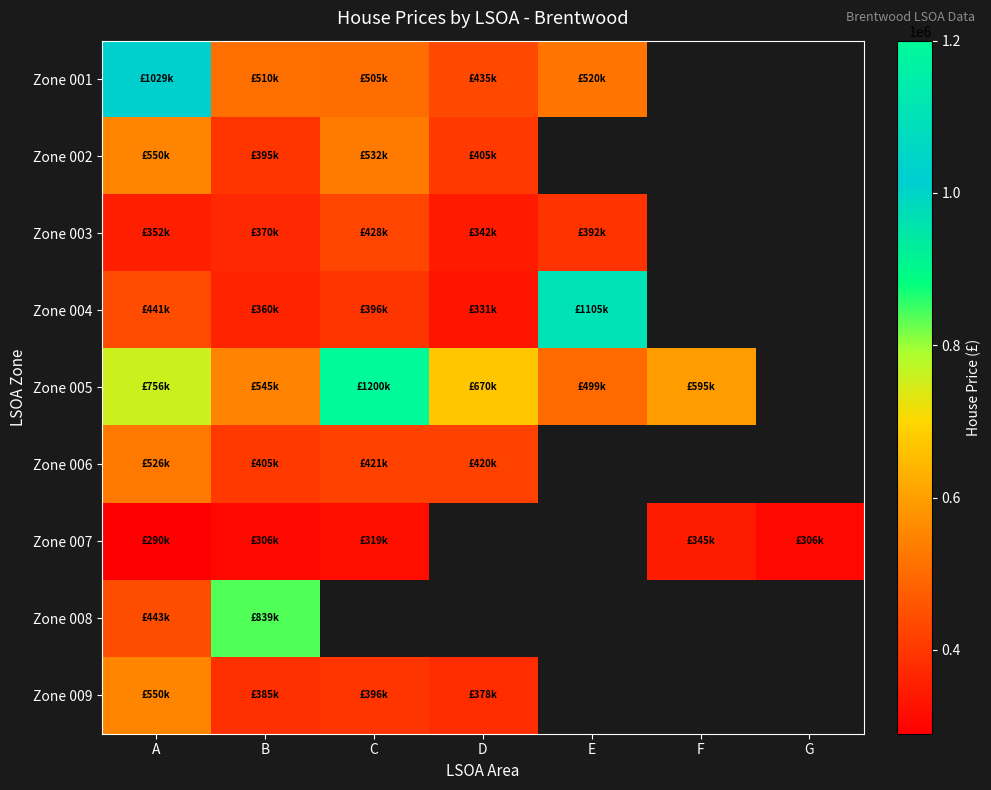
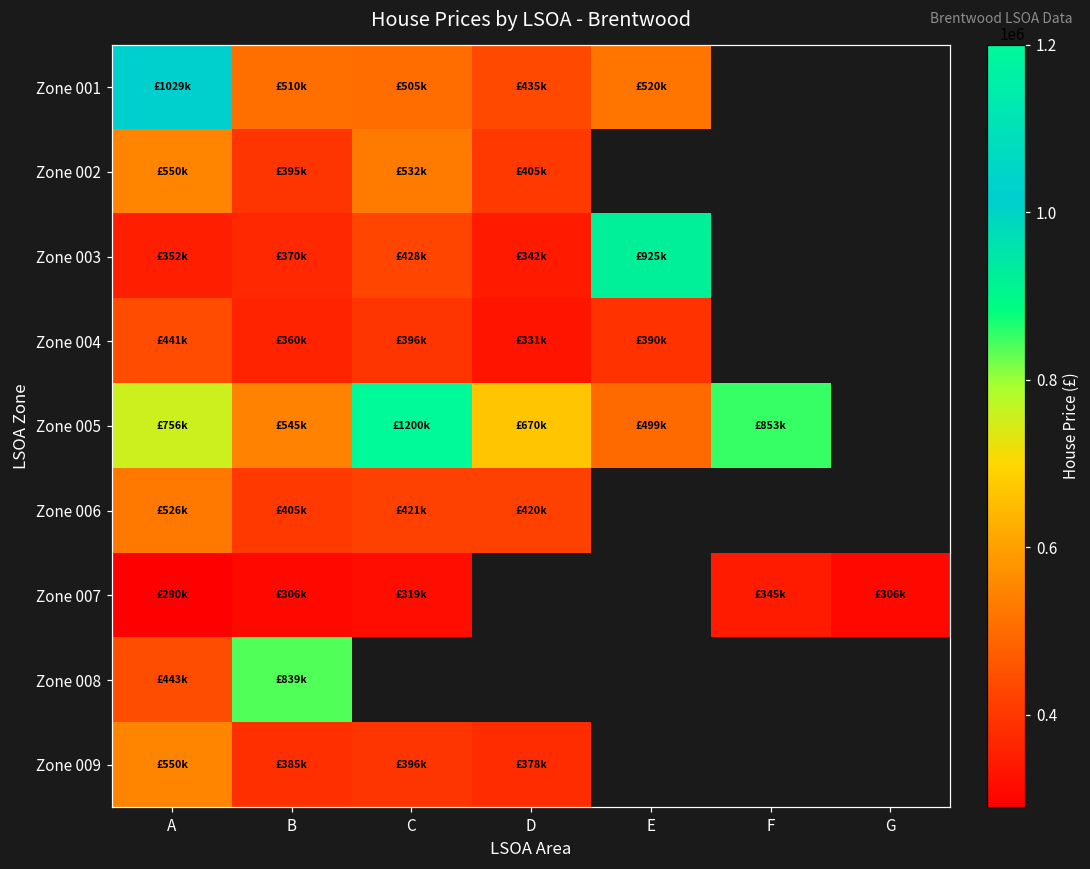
  {
    "Zone 001": {
      "A": "£1029k",
      "B": "£510k",
      "C": "£505k",
      "D": "£435k",
      "E": "£520k"
    },
    "Zone 002": {
      "A": "£550k",
      "B": "£395k",
      "C": "£532k",
      "D": "£405k"
    },
    "Zone 003": {
      "A": "£352k",
      "B": "£370k",
      "C": "£428k",
      "D": "£342k",
-     "E": "£392k"
+     "E": "£925k"
    },
    "Zone 004": {
      "A": "£441k",
      "B": "£360k",
      "C": "£396k",
      "D": "£331k",
-     "E": "£1105k"
+     "E": "£390k"
    },
    "Zone 005": {
      "A": "£756k",
      "B": "£545k",
      "C": "£1200k",
      "D": "£670k",
      "E": "£499k",
-     "F": "£595k"
+     "F": "£853k"
    },
    "Zone 006": {
      "A": "£526k",
      "B": "£405k",
      "C": "£421k",
      "D": "£420k"
    },
    "Zone 007": {
      "A": "£290k",
      "B": "£306k",
      "C": "£319k",
      "F": "£345k",
      "G": "£306k"
    },
    "Zone 008": {
      "A": "£443k",
      "B": "£839k"
    },
    "Zone 009": {
      "A": "£550k",
      "B": "£385k",
      "C": "£396k",
      "D": "£378k"
    }
  }
